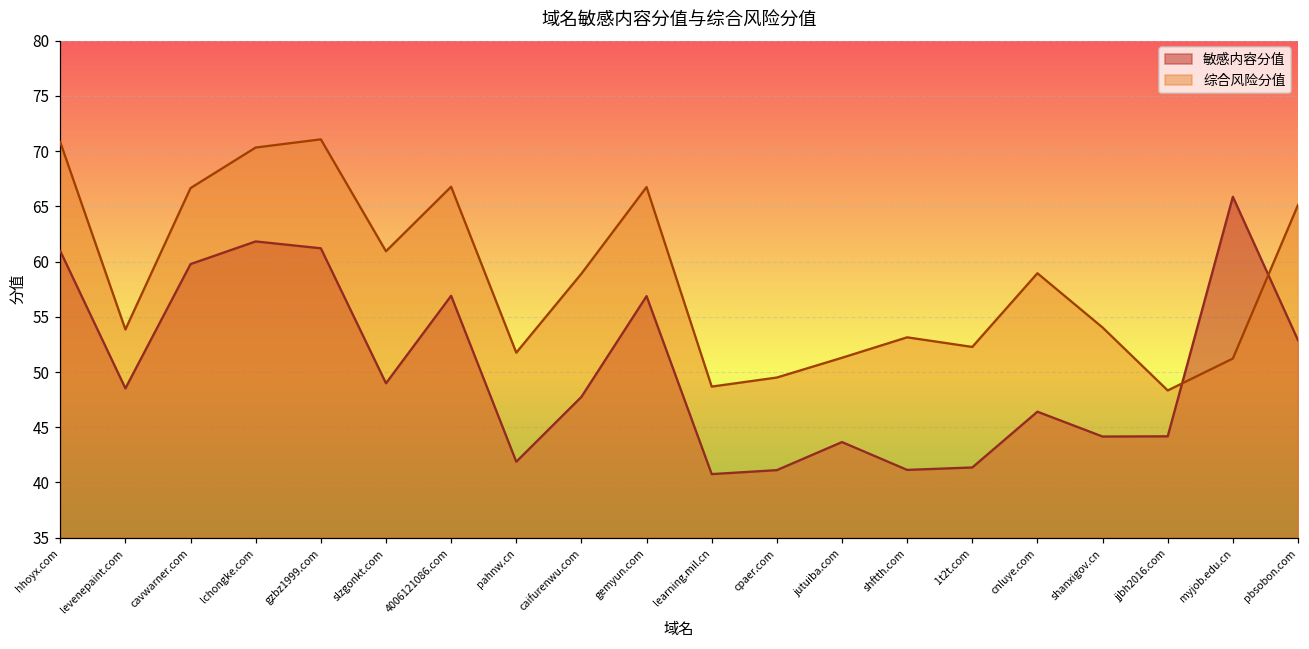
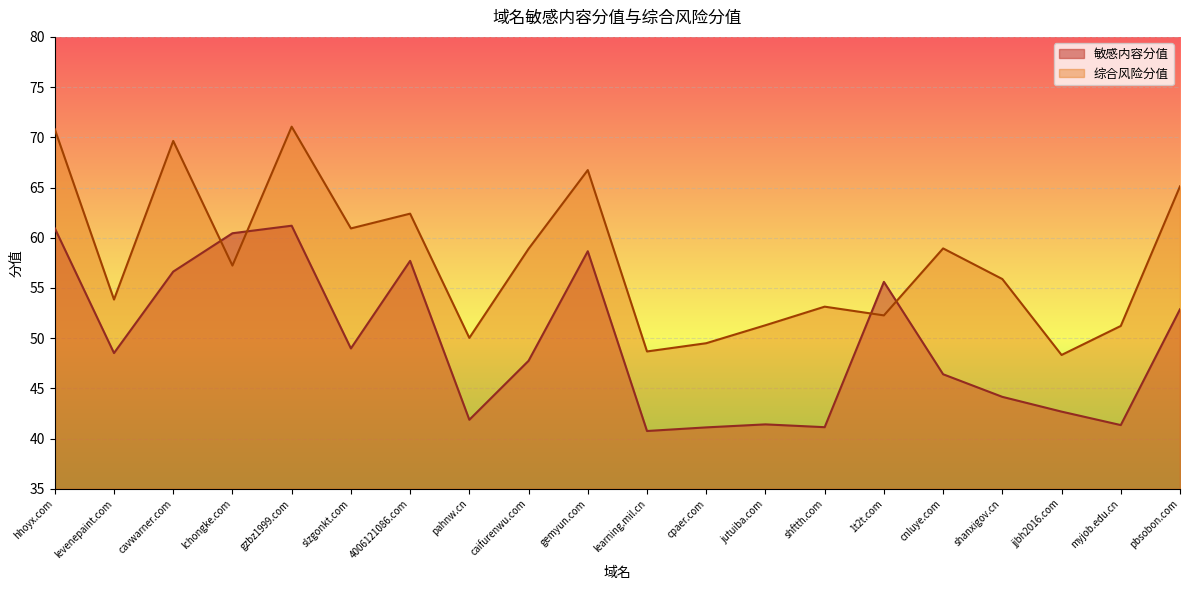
  {
    "敏感内容分值": {
      "hhoyx.com": 61.0,
      "levenepaint.com": 48.5,
-     "cavwarner.com": 59.8,
-     "lchongke.com": 61.8,
+     "cavwarner.com": 56.6,
+     "lchongke.com": 60.5,
      "gzbz1999.com": 61.2,
      "slzgonkt.com": 49.0,
-     "4006121086.com": 56.9,
+     "4006121086.com": 57.7,
      "pahnw.cn": 41.9,
      "caifurenwu.com": 47.8,
-     "gemyun.com": 56.9,
+     "gemyun.com": 58.7,
      "learning.mil.cn": 40.8,
      "cpaer.com": 41.1,
-     "jutuiba.com": 43.7,
+     "jutuiba.com": 41.4,
      "shftth.com": 41.1,
-     "1t2t.com": 41.4,
+     "1t2t.com": 55.6,
      "cnluye.com": 46.4,
      "shanxigov.cn": 44.2,
-     "jjbh2016.com": 44.2,
-     "myjob.edu.cn": 65.9,
+     "jjbh2016.com": 42.7,
+     "myjob.edu.cn": 41.4,
      "pbsobon.com": 52.9
    },
    "综合风险分值": {
      "hhoyx.com": 70.8,
      "levenepaint.com": 53.9,
-     "cavwarner.com": 66.7,
-     "lchongke.com": 70.3,
+     "cavwarner.com": 69.6,
+     "lchongke.com": 57.2,
      "gzbz1999.com": 71.1,
      "slzgonkt.com": 60.9,
-     "4006121086.com": 66.8,
-     "pahnw.cn": 51.8,
+     "4006121086.com": 62.4,
+     "pahnw.cn": 50.0,
      "caifurenwu.com": 58.9,
      "gemyun.com": 66.7,
      "learning.mil.cn": 48.7,
      "cpaer.com": 49.5,
      "jutuiba.com": 51.3,
      "shftth.com": 53.1,
      "1t2t.com": 52.3,
      "cnluye.com": 58.9,
-     "shanxigov.cn": 54.0,
+     "shanxigov.cn": 55.9,
      "jjbh2016.com": 48.3,
      "myjob.edu.cn": 51.2,
      "pbsobon.com": 65.1
    }
  }
